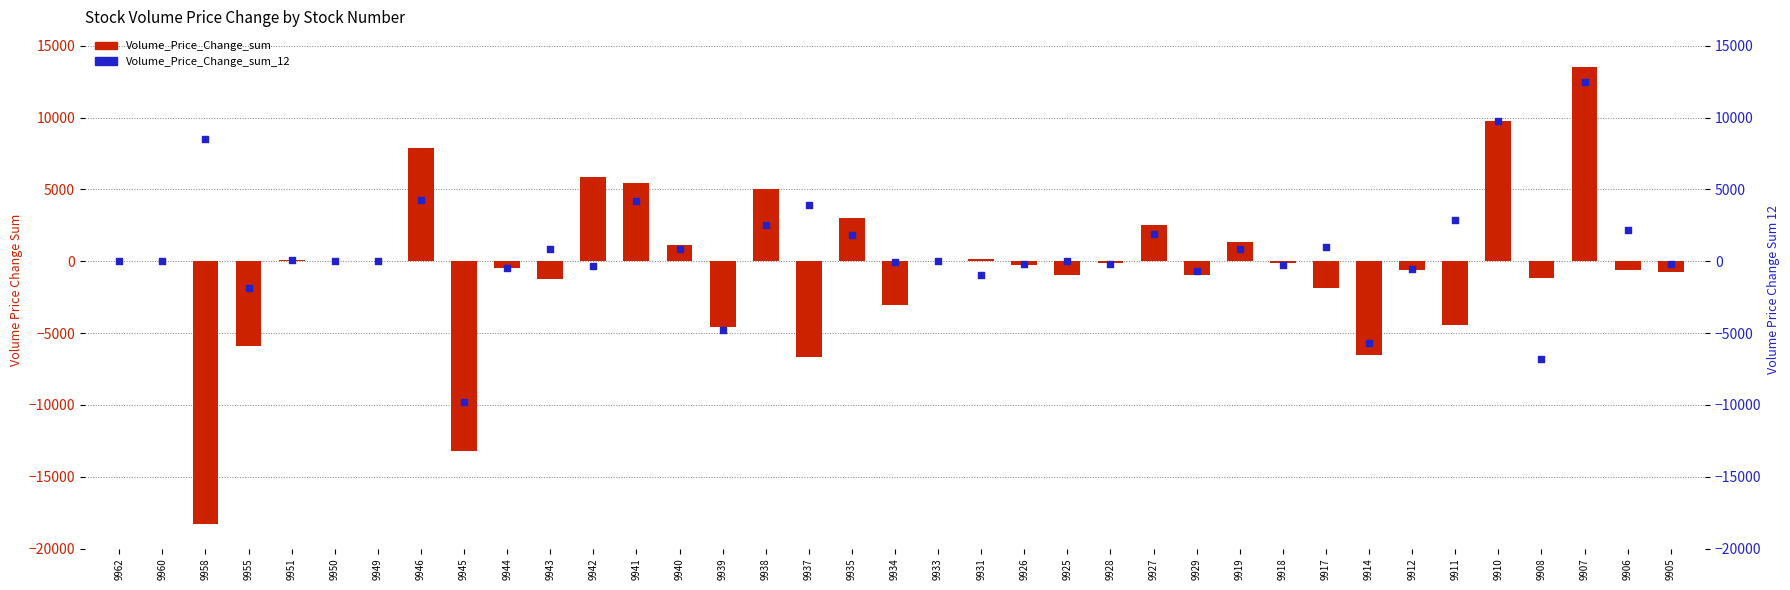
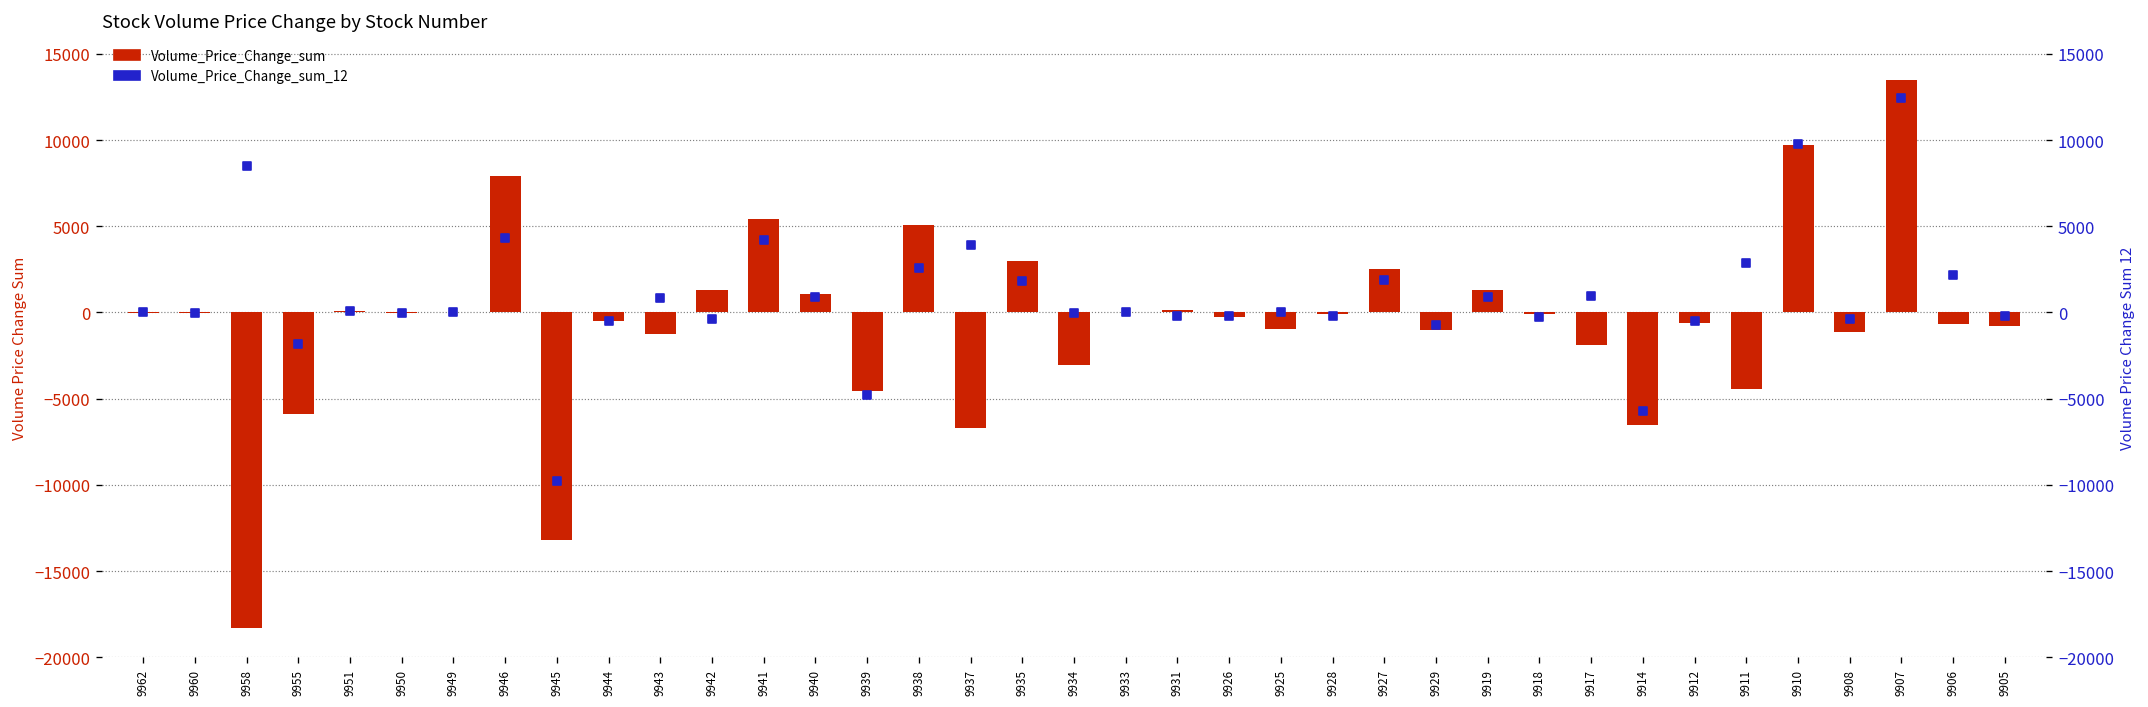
  {
    "Volume_Price_Change_sum": {
      "9958": -18300,
      "9955": -5900,
      "9946": 7900,
      "9945": -13200,
      "9944": -500,
      "9943": -1200,
-     "9942": 5800,
+     "9942": 1300,
      "9941": 5400,
      "9940": 1100,
      "9939": -4500,
      "9938": 5000,
      "9937": -6700,
      "9935": 3000,
      "9934": -3100,
      "9933": 0,
      "9926": -200,
      "9925": -1000,
      "9927": 2500,
      "9929": -1000,
      "9919": 1300,
      "9917": -1900,
      "9914": -6500,
      "9912": -600,
      "9911": -4400,
      "9910": 9700,
      "9908": -1100,
      "9907": 13500,
      "9906": -600,
      "9905": -800
    },
    "Volume_Price_Change_sum_12": {
-     "9931": -1000,
-     "9908": -6800
+     "9931": -200,
+     "9908": -400
    }
  }
